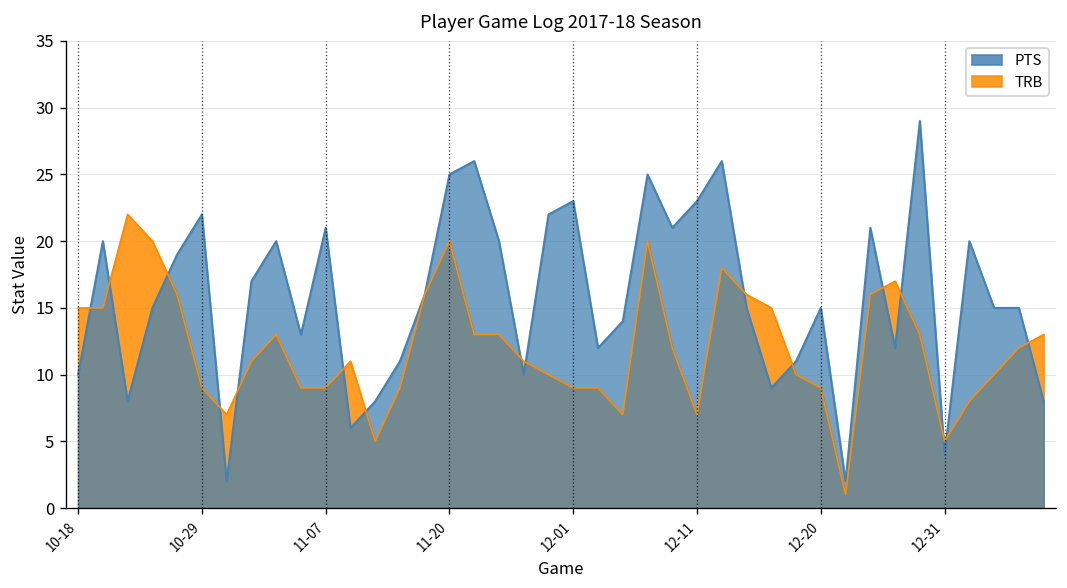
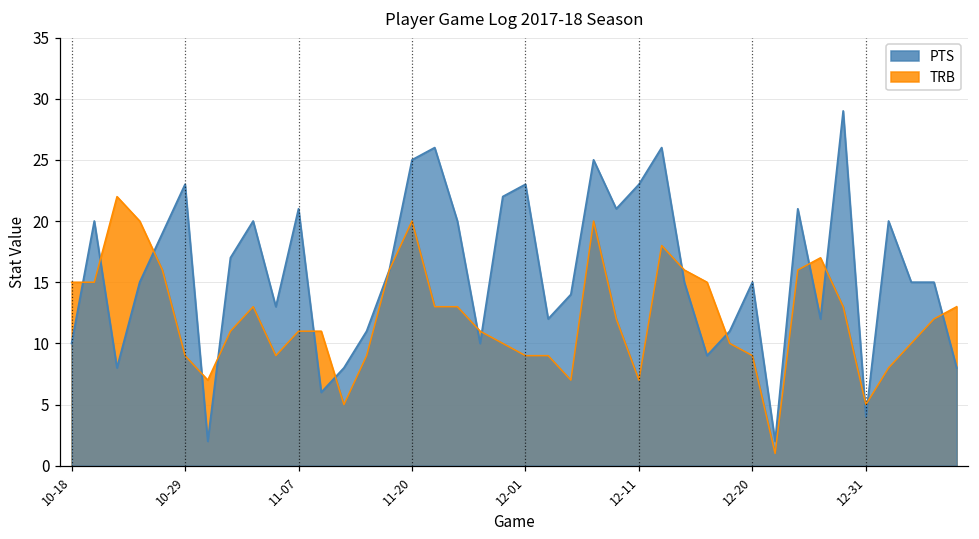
  {
    "TRB": {
      "10-18": 15,
      "10-29": 9,
-     "11-07": 9,
+     "11-07": 11,
      "11-20": 20,
      "12-01": 9,
      "12-11": 7,
      "12-20": 9,
      "12-31": 5
    },
    "PTS": {
      "10-18": 10,
-     "10-29": 22,
+     "10-29": 23,
      "11-07": 21,
      "11-20": 25,
      "12-01": 23,
      "12-11": 23,
      "12-20": 15,
      "12-31": 4
    }
  }
